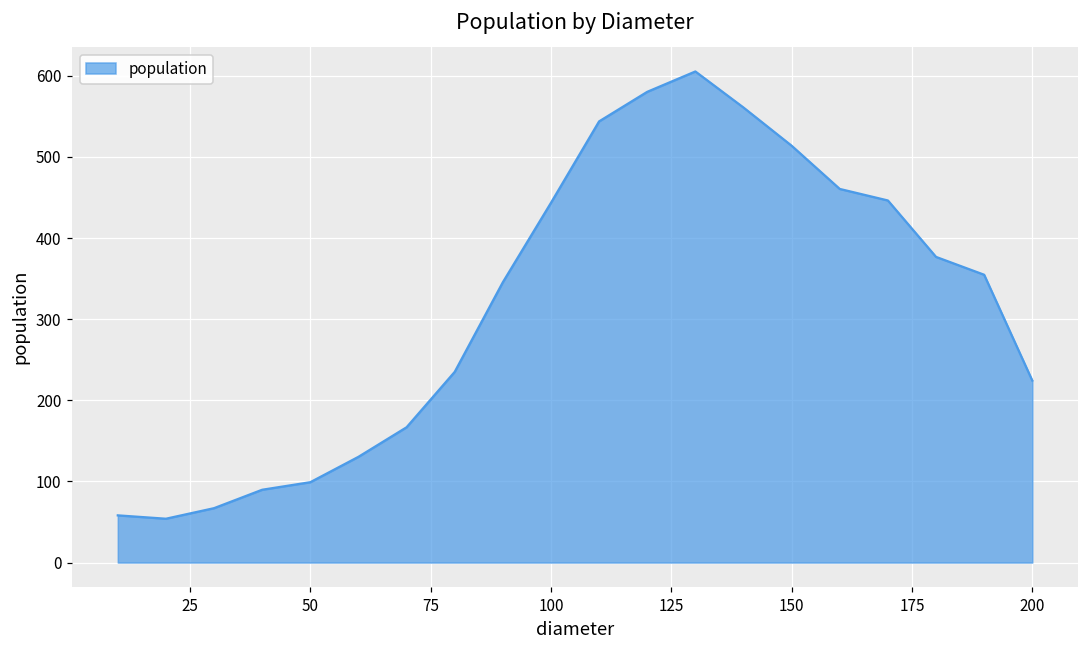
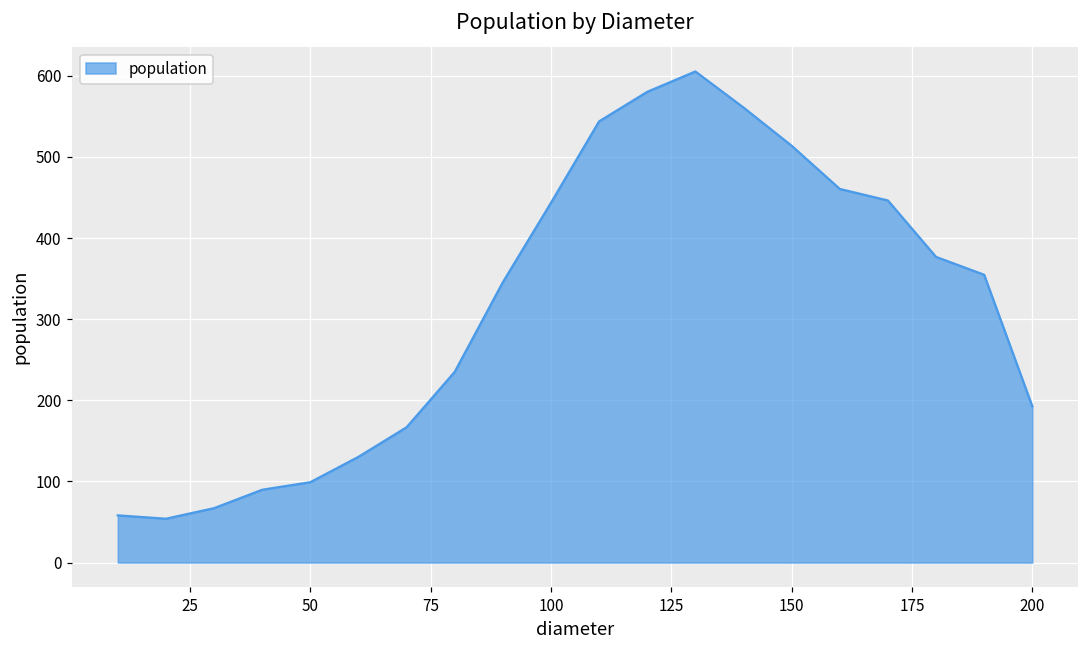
  {
    "50": 100,
    "100": 440,
    "150": 510,
-   "200": 220
+   "200": 190
  }
